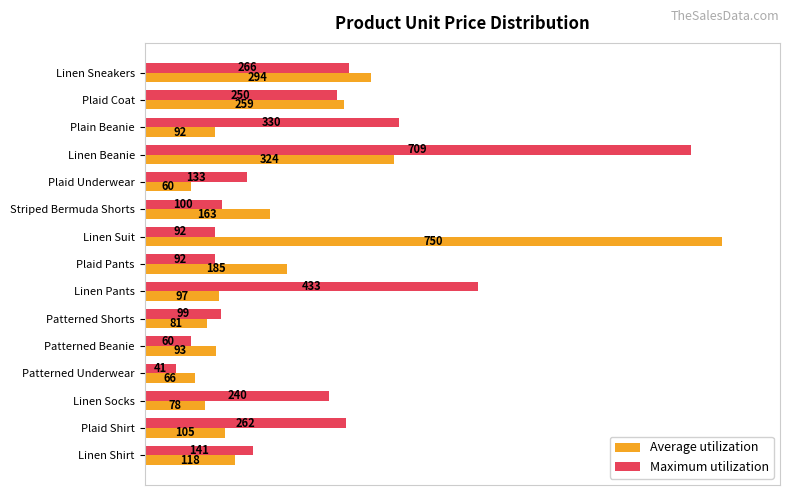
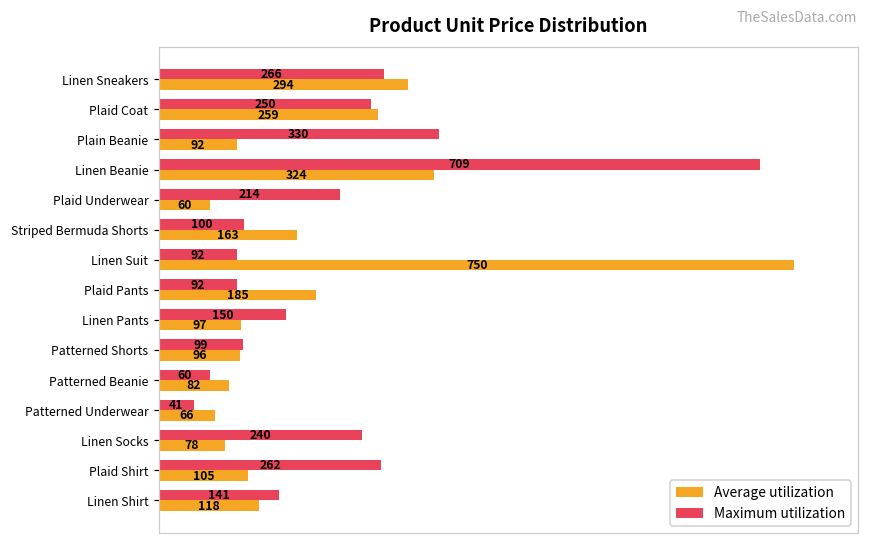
  {
    "Average utilization": {
-     "Patterned Shorts": 81,
-     "Patterned Beanie": 93
+     "Patterned Shorts": 96,
+     "Patterned Beanie": 82
    },
    "Maximum utilization": {
-     "Plaid Underwear": 133,
-     "Linen Pants": 433
+     "Plaid Underwear": 214,
+     "Linen Pants": 150
    }
  }
